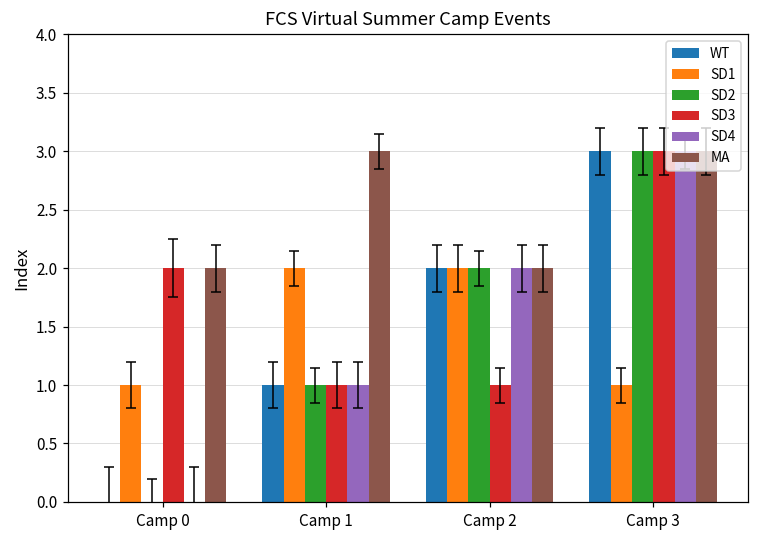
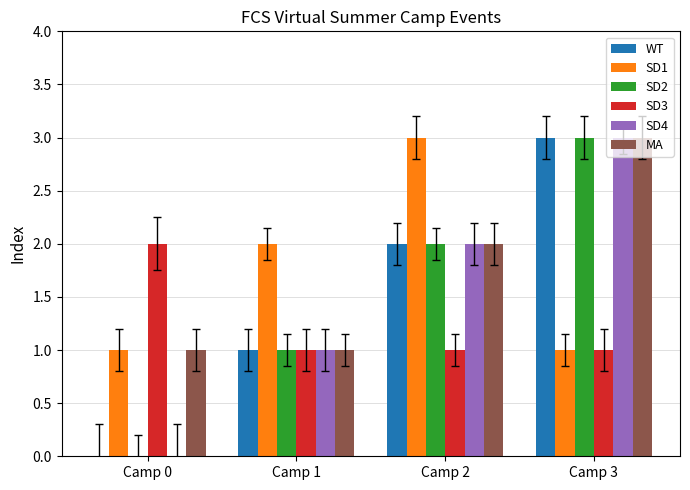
  {
    "SD1": {
      "Camp 0": 1,
      "Camp 1": 2,
-     "Camp 2": 2,
+     "Camp 2": 3,
      "Camp 3": 1
    },
    "SD2": {
      "Camp 0": 0,
      "Camp 1": 1,
      "Camp 2": 2,
      "Camp 3": 3
    },
    "SD3": {
      "Camp 0": 2,
      "Camp 1": 1,
      "Camp 2": 1,
-     "Camp 3": 3
+     "Camp 3": 1
    },
    "SD4": {
      "Camp 0": 0,
      "Camp 1": 1,
      "Camp 2": 2
    },
    "MA": {
-     "Camp 0": 2,
-     "Camp 1": 3,
+     "Camp 0": 1,
+     "Camp 1": 1,
      "Camp 2": 2
    }
  }
